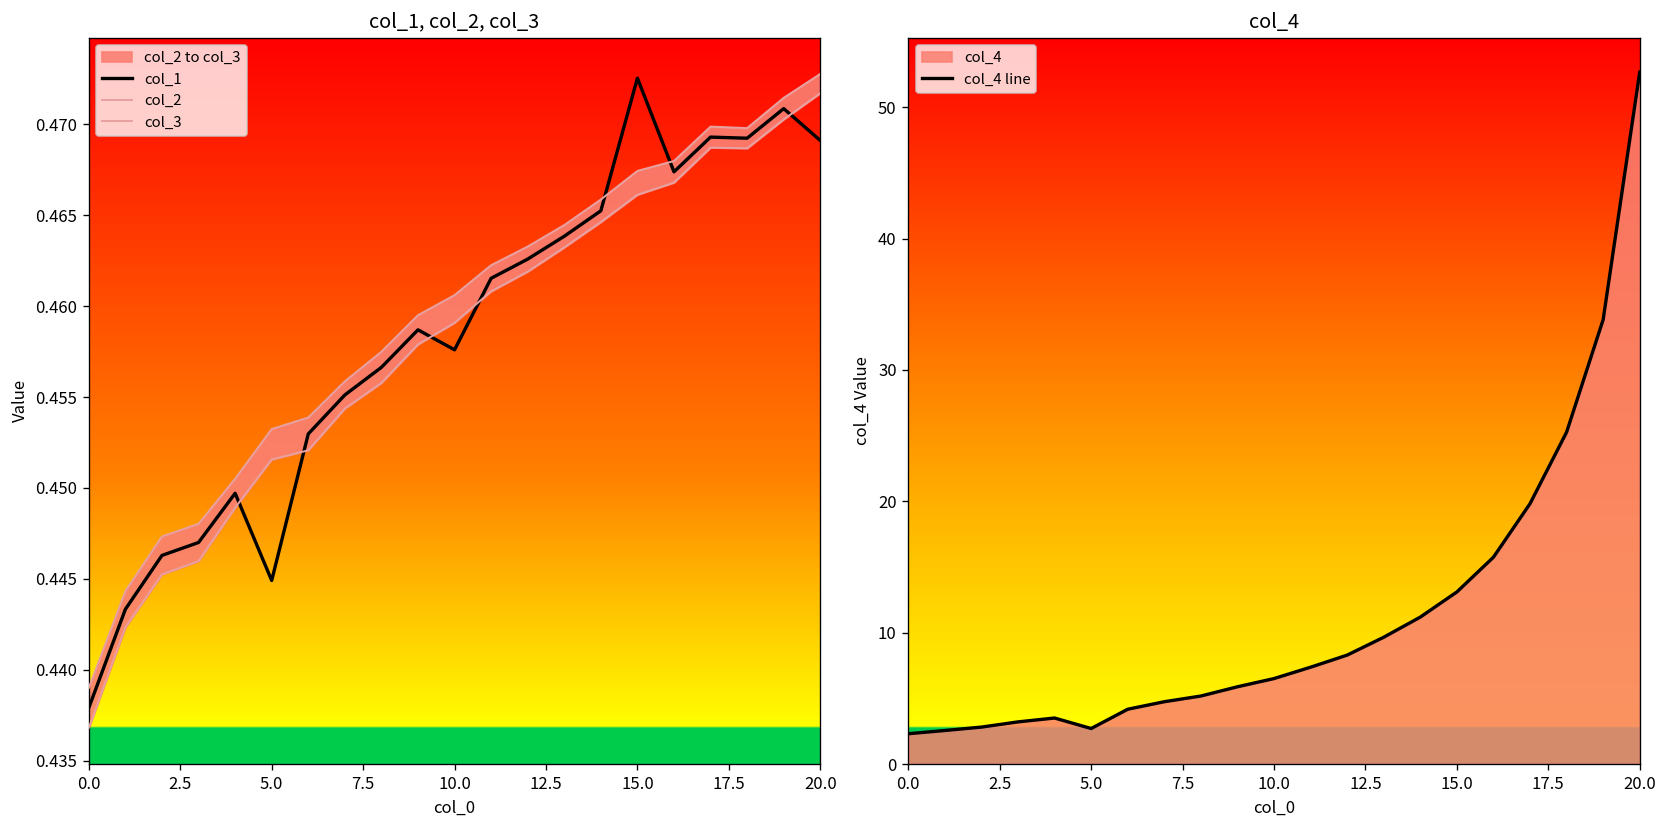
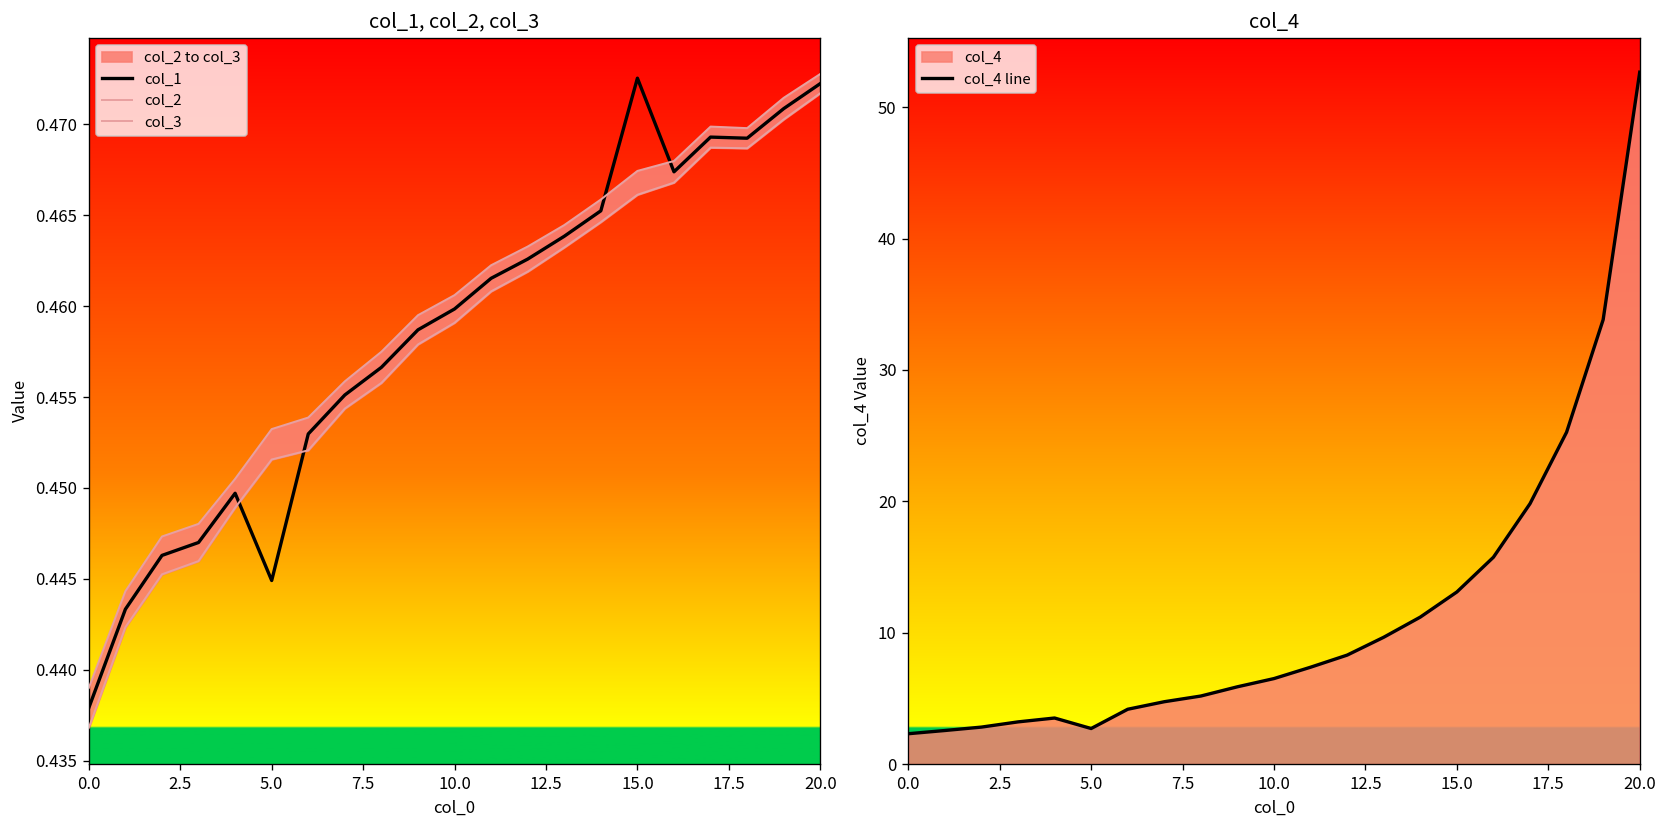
  {
    "col_1, col_2, col_3": {
      "col_1": {
        "0.0": 0.4379,
        "5.0": 0.4449,
-       "10.0": 0.4576,
+       "10.0": 0.4598,
        "15.0": 0.4725,
-       "20.0": 0.4691
+       "20.0": 0.4722
      }
    },
    "col_4": {
      "0.0": 2.3,
      "5.0": 2.7,
      "10.0": 6.5,
      "15.0": 13.1,
      "20.0": 52.7
    }
  }
